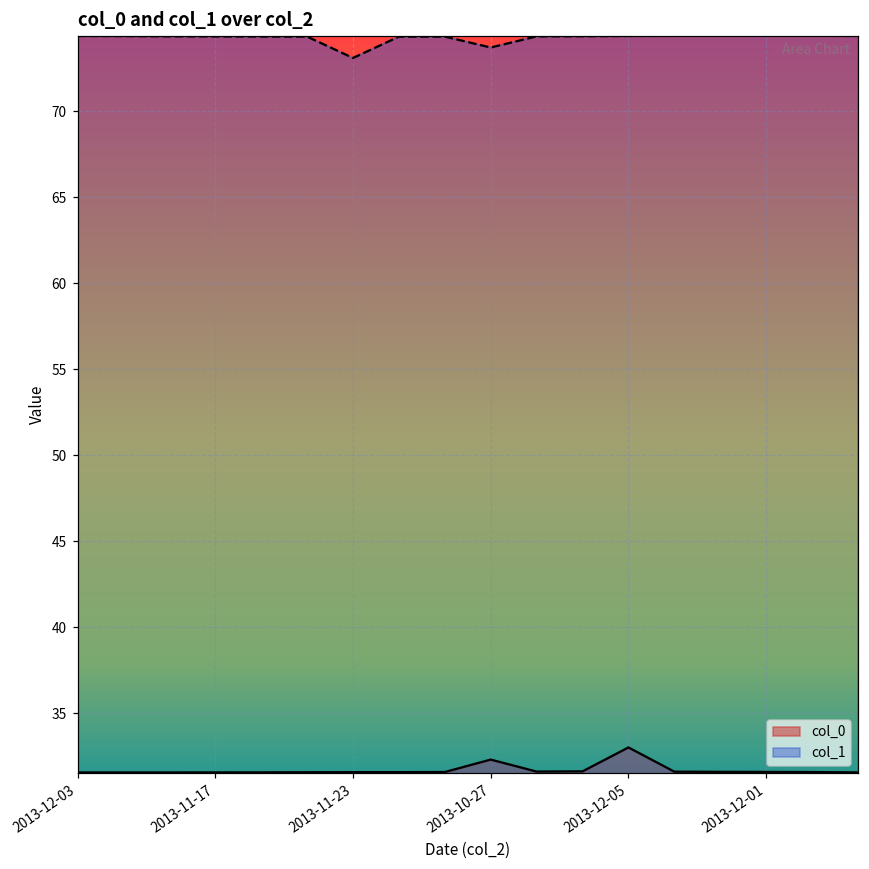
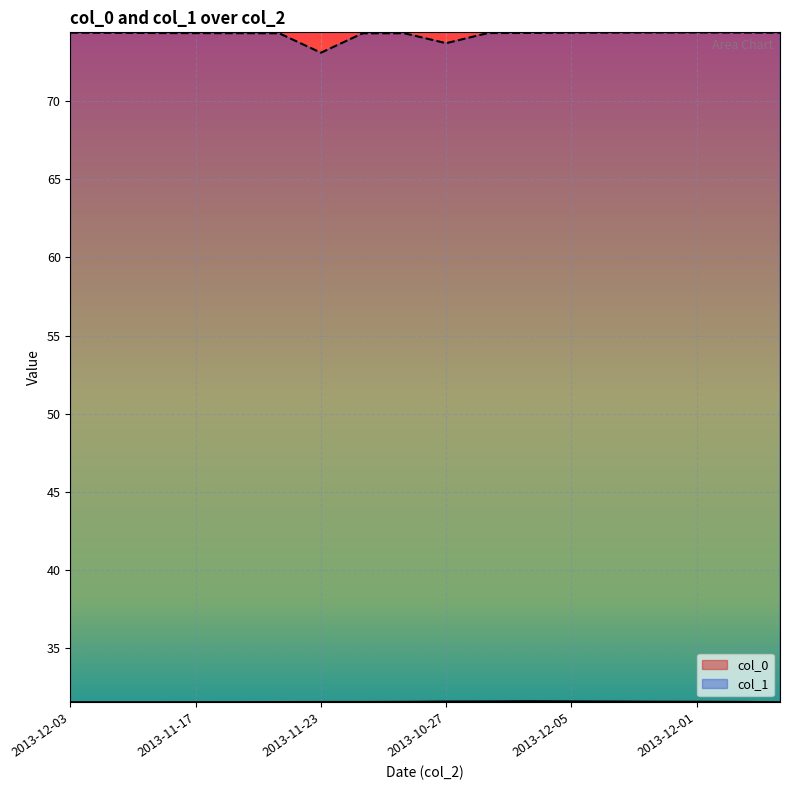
  {
    "col_0": {
      "2013-11-23": 31.6,
-     "2013-10-27": 32.3,
-     "2013-12-05": 33.0,
+     "2013-10-27": 31.6,
+     "2013-12-05": 31.6,
      "2013-12-01": 31.6
    },
    "col_1": {
      "2013-11-23": 73.1,
      "2013-10-27": 73.7,
      "2013-12-05": 74.4,
      "2013-12-01": 74.4
    }
  }
